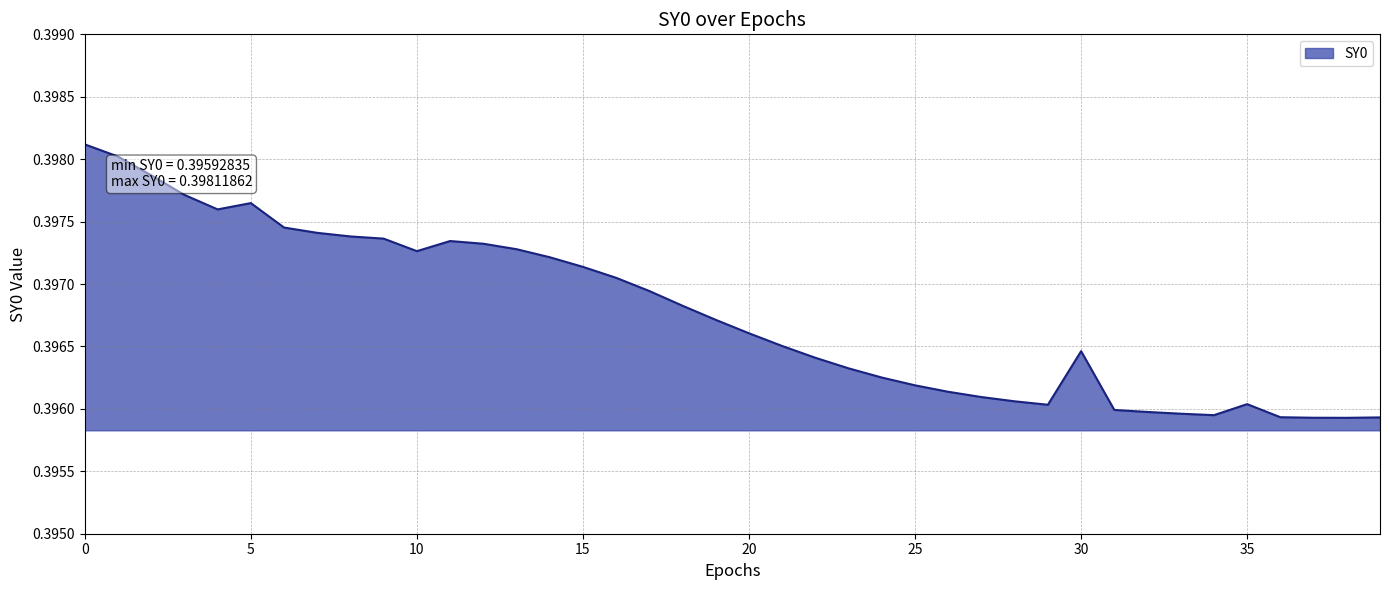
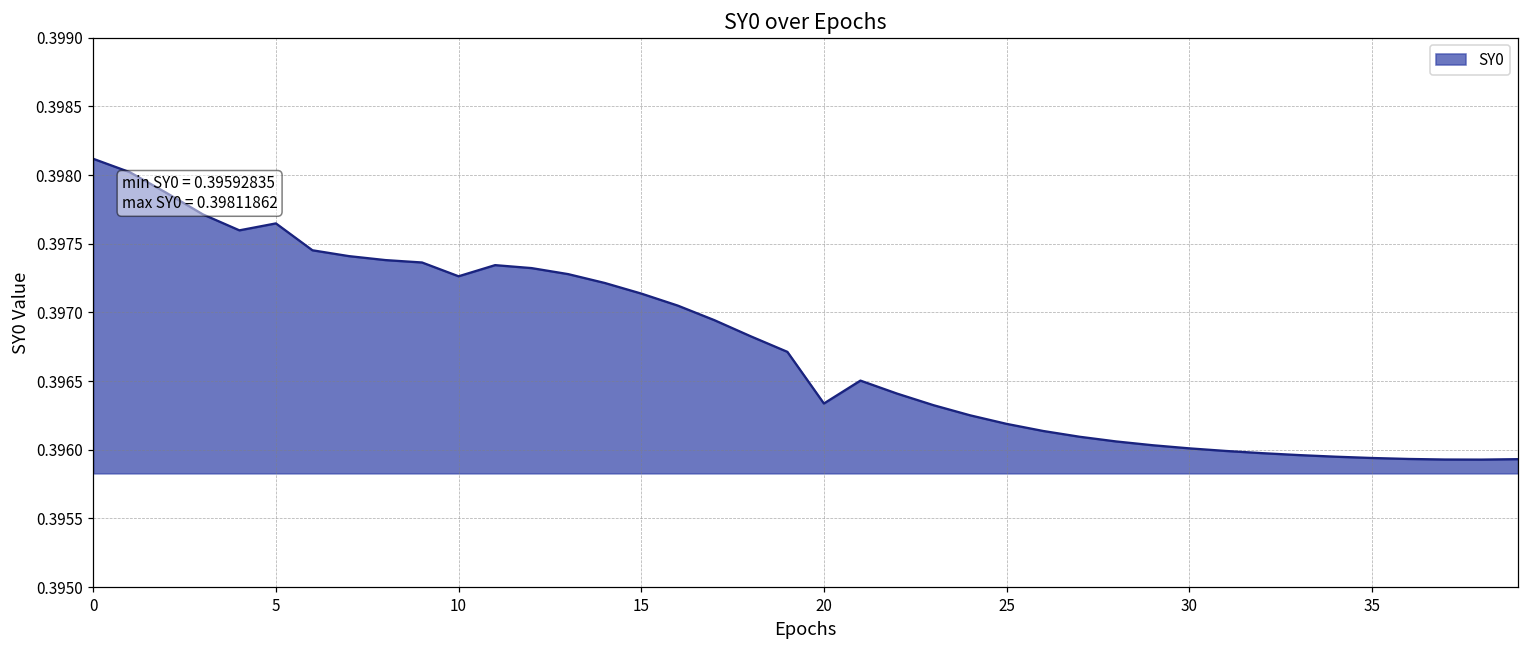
  {
    "0": 0.39812,
    "5": 0.39765,
    "10": 0.39726,
    "15": 0.39714,
-   "20": 0.39661,
+   "20": 0.39634,
    "25": 0.39619,
-   "30": 0.39646,
-   "35": 0.39604
+   "30": 0.39601,
+   "35": 0.39594
  }
